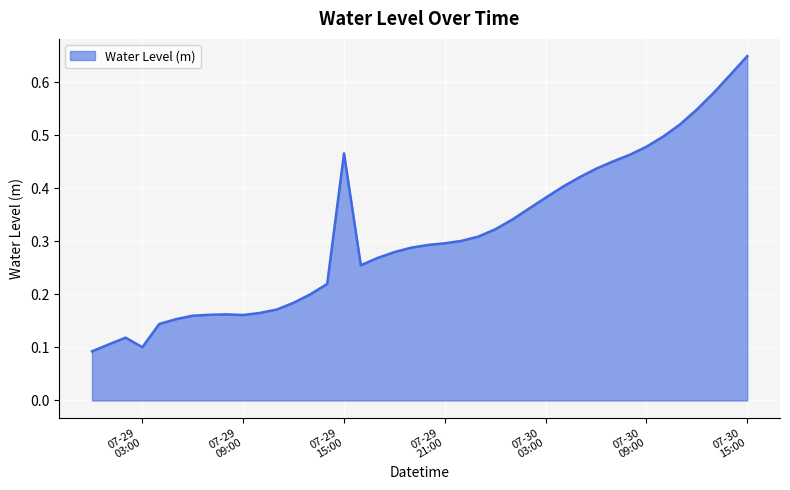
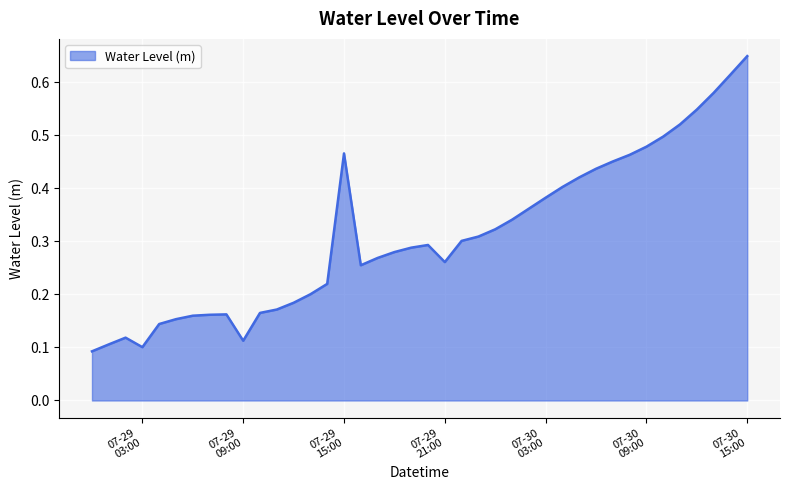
  {
    "07-29 03:00": 0.10,
-   "07-29 09:00": 0.16,
+   "07-29 09:00": 0.11,
    "07-29 15:00": 0.47,
-   "07-29 21:00": 0.30,
+   "07-29 21:00": 0.26,
    "07-30 03:00": 0.38,
    "07-30 09:00": 0.48,
    "07-30 15:00": 0.65
  }
